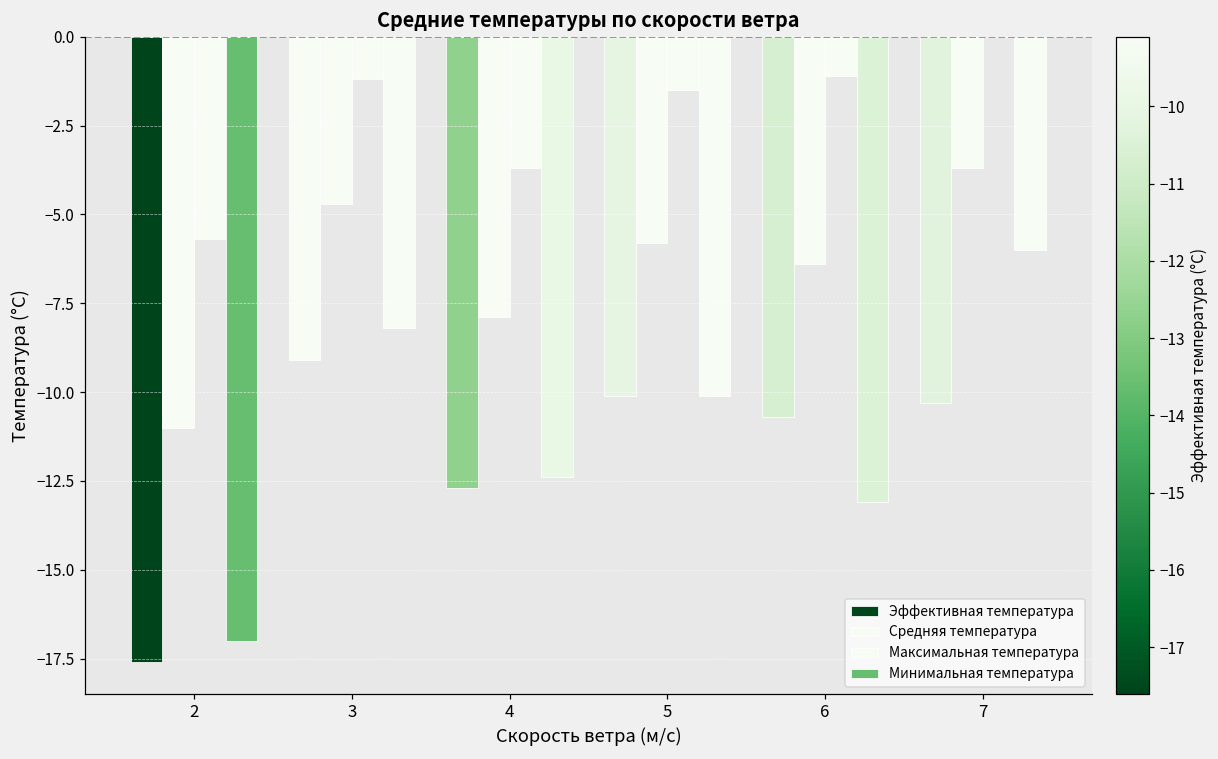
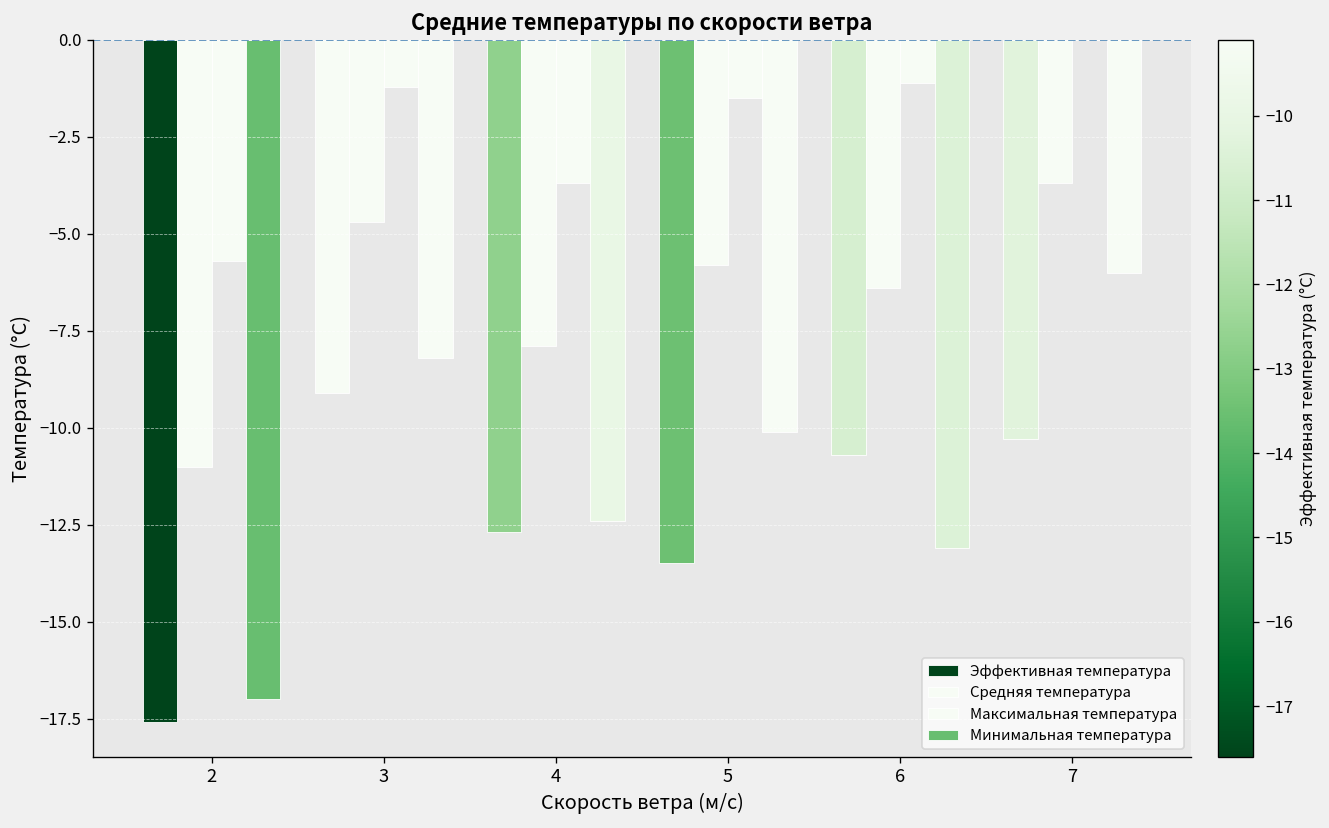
  {
    "Эффективная температура": {
      "2": -17.6,
      "3": -9.1,
      "4": -12.7,
-     "5": -10.1,
+     "5": -13.5,
      "6": -10.7,
      "7": -10.3
    },
    "Минимальная температура": {
      "2": -17.0,
      "3": -8.2,
      "4": -12.4,
      "5": -10.1,
      "6": -13.1,
      "7": -6.0
    }
  }
